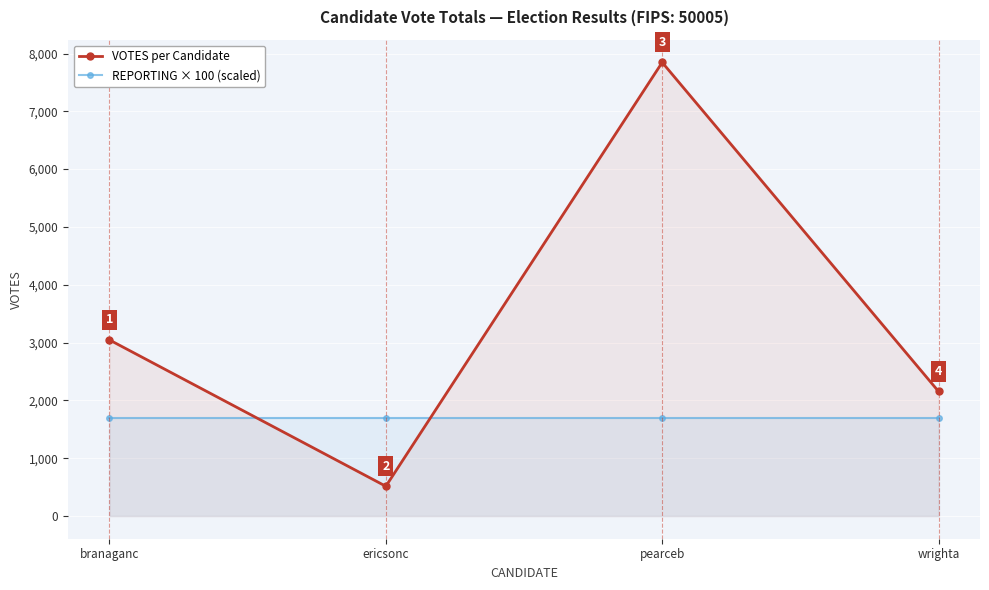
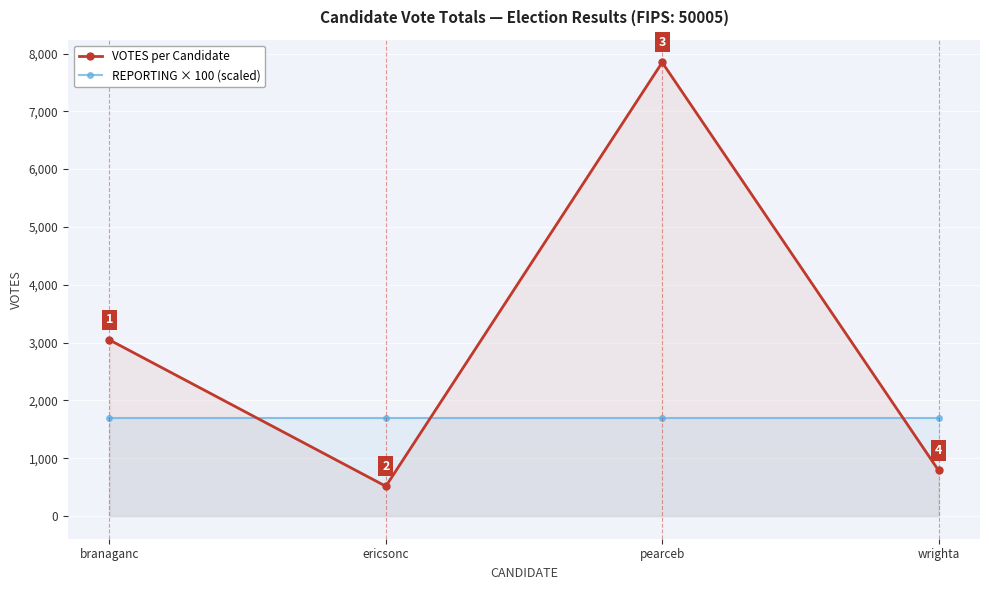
  {
    "VOTES per Candidate": {
-     "wrighta": "2,200"
+     "wrighta": "800"
    },
    "REPORTING × 100 (scaled)": {
      "branaganc": "1,700",
      "ericsonc": "1,700",
      "pearceb": "1,700",
      "wrighta": "1,700"
    }
  }
